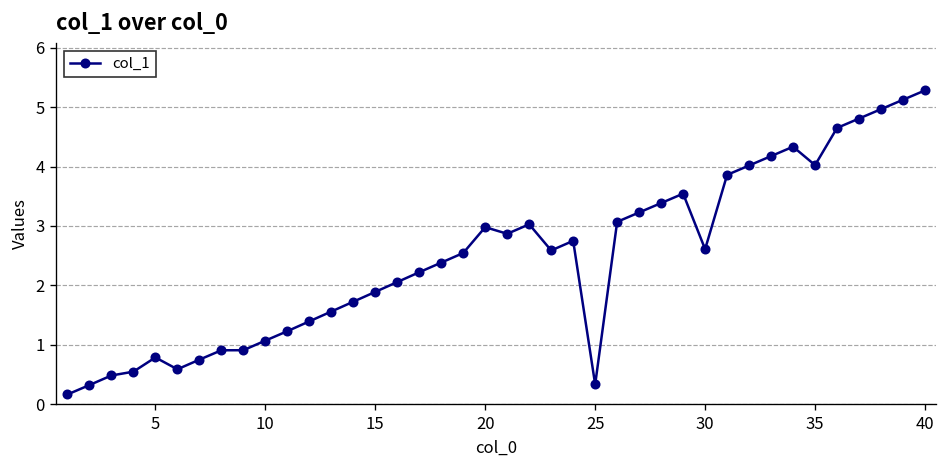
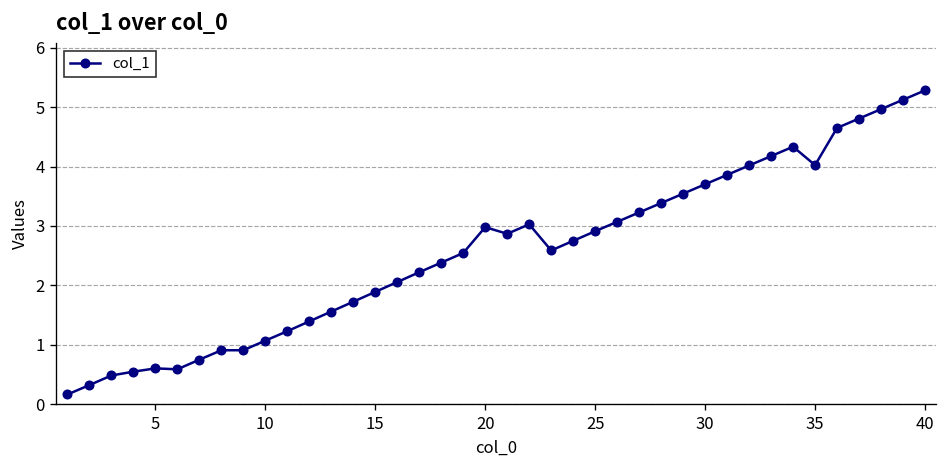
  {
-   "5": 0.8,
+   "5": 0.6,
    "10": 1.1,
    "15": 1.9,
    "20": 3.0,
-   "25": 0.3,
-   "30": 2.6,
+   "25": 2.9,
+   "30": 3.7,
    "35": 4.0,
    "40": 5.3
  }
